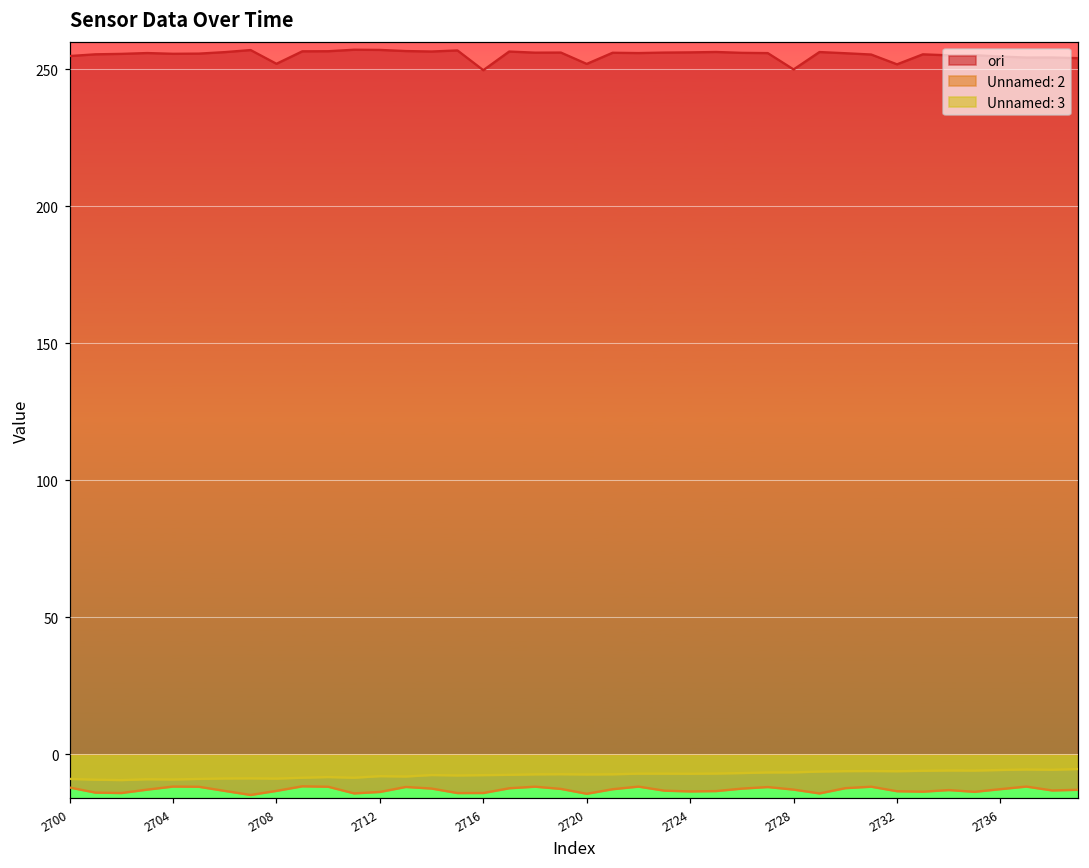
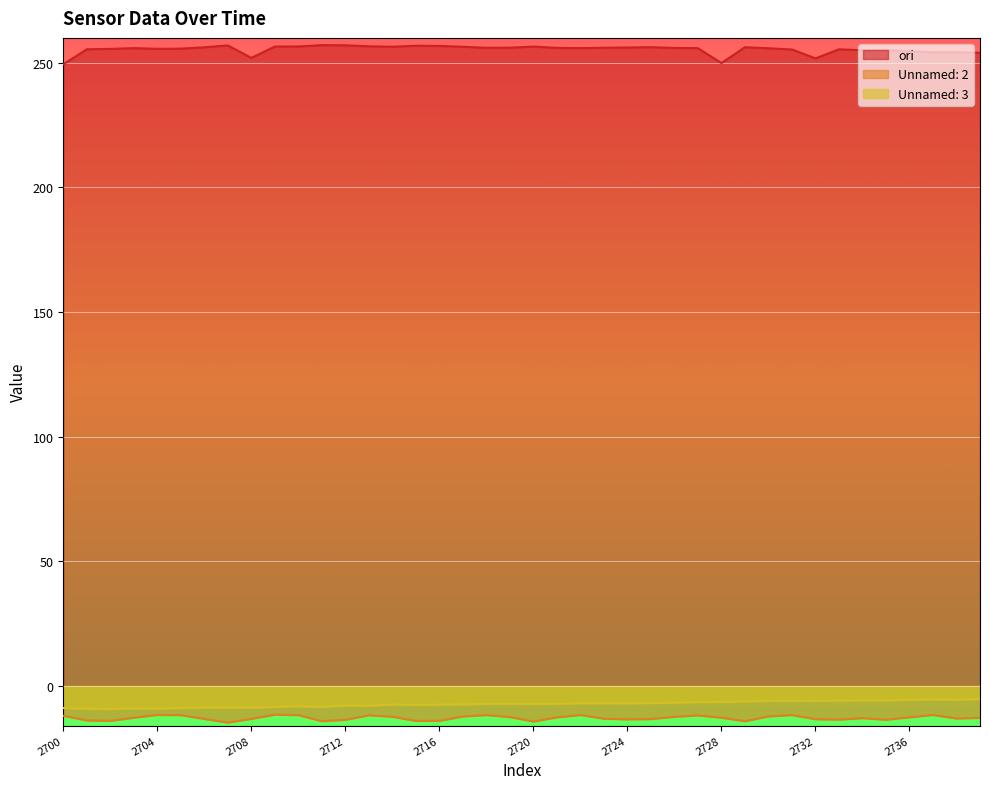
  {
    "ori": {
-     "2700": 255,
+     "2700": 249,
      "2704": 256,
      "2708": 252,
      "2712": 257,
-     "2716": 250,
-     "2720": 252,
+     "2716": 257,
+     "2720": 257,
      "2724": 256,
      "2728": 250,
      "2732": 252
    }
  }
